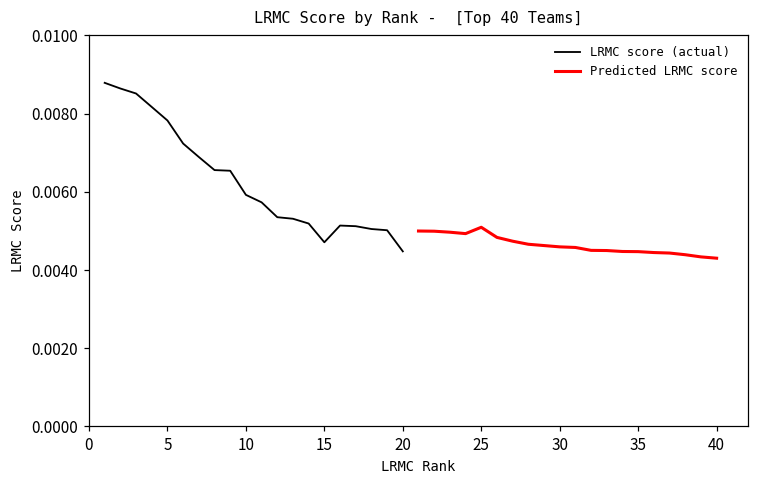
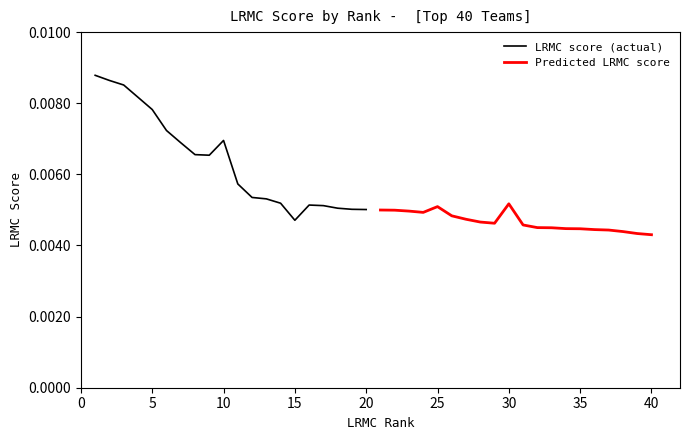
  {
    "LRMC score (actual)": {
      "5": 0.0078,
-     "10": 0.0059,
+     "10": 0.0070,
      "15": 0.0047,
-     "20": 0.0045
+     "20": 0.0050
    },
    "Predicted LRMC score": {
      "25": 0.0051,
-     "30": 0.0046,
+     "30": 0.0052,
      "35": 0.0045,
      "40": 0.0043
    }
  }
